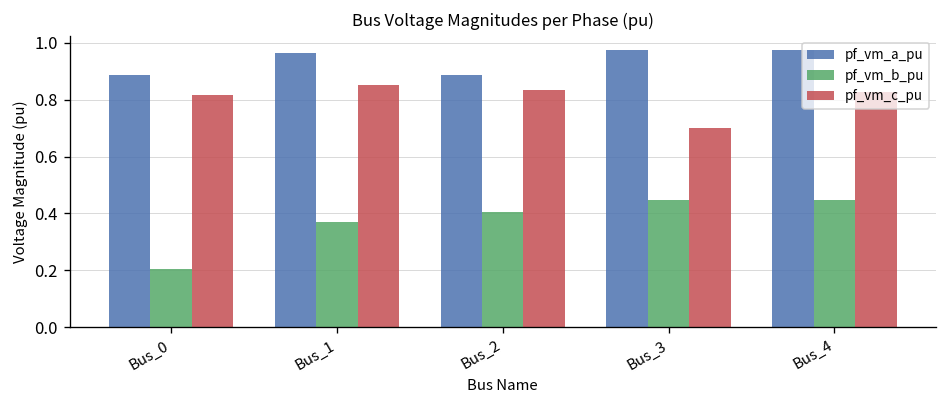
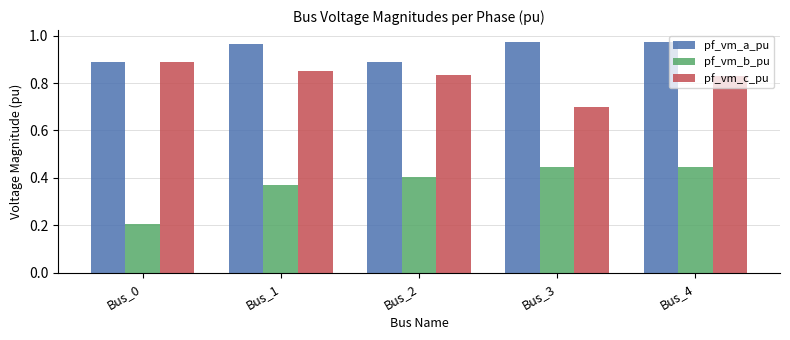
  {
    "pf_vm_a_pu": {
      "Bus_0": 0.89,
      "Bus_1": 0.96,
      "Bus_2": 0.89,
      "Bus_3": 0.97,
      "Bus_4": 0.97
    },
    "pf_vm_b_pu": {
      "Bus_0": 0.20,
      "Bus_1": 0.37,
      "Bus_2": 0.40,
      "Bus_3": 0.45,
      "Bus_4": 0.45
    },
    "pf_vm_c_pu": {
-     "Bus_0": 0.82,
+     "Bus_0": 0.89,
      "Bus_1": 0.85,
      "Bus_2": 0.84,
      "Bus_3": 0.70
    }
  }
